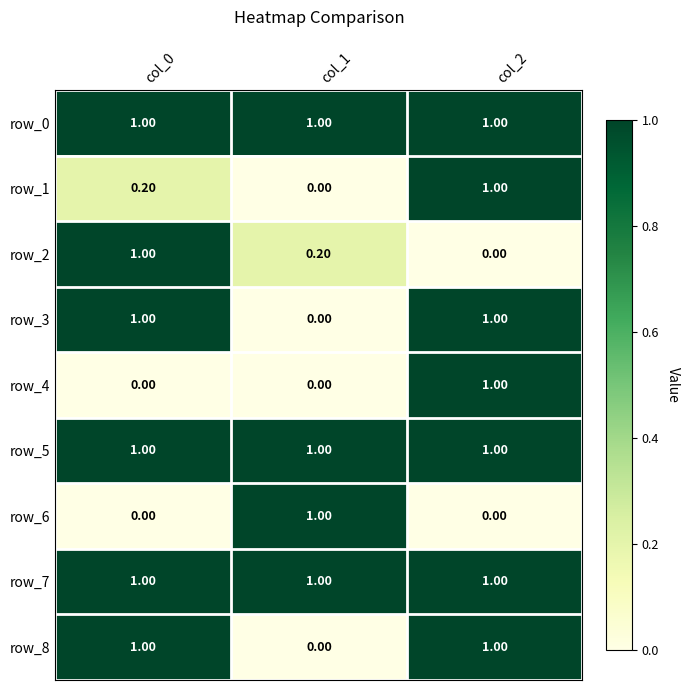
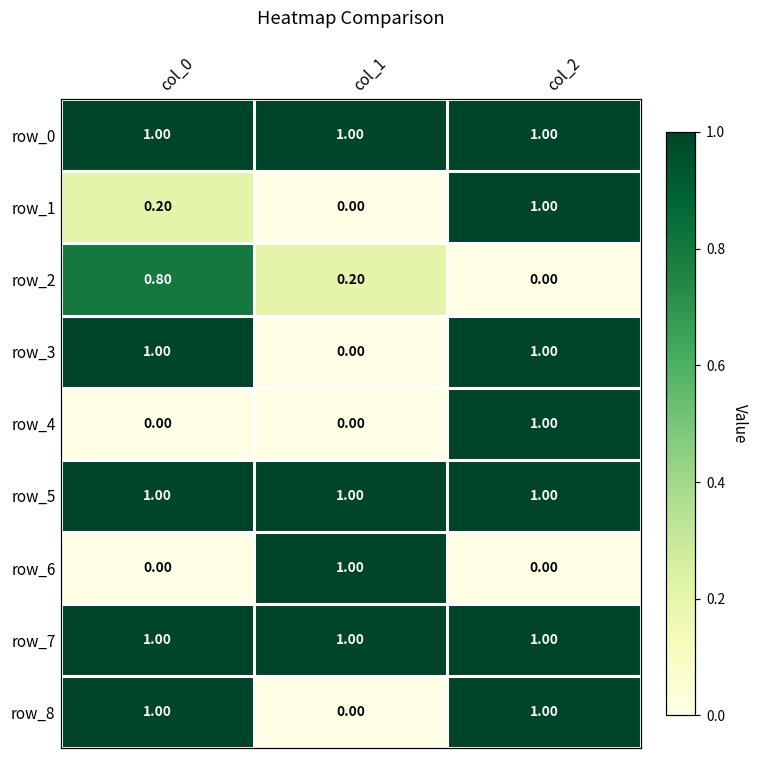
  {
    "row_0": {
      "col_0": 1.00,
      "col_1": 1.00,
      "col_2": 1.00
    },
    "row_1": {
      "col_0": 0.20,
      "col_1": 0.00,
      "col_2": 1.00
    },
    "row_2": {
-     "col_0": 1.00,
+     "col_0": 0.80,
      "col_1": 0.20,
      "col_2": 0.00
    },
    "row_3": {
      "col_0": 1.00,
      "col_1": 0.00,
      "col_2": 1.00
    },
    "row_4": {
      "col_0": 0.00,
      "col_1": 0.00,
      "col_2": 1.00
    },
    "row_5": {
      "col_0": 1.00,
      "col_1": 1.00,
      "col_2": 1.00
    },
    "row_6": {
      "col_0": 0.00,
      "col_1": 1.00,
      "col_2": 0.00
    },
    "row_7": {
      "col_0": 1.00,
      "col_1": 1.00,
      "col_2": 1.00
    },
    "row_8": {
      "col_0": 1.00,
      "col_1": 0.00,
      "col_2": 1.00
    }
  }
